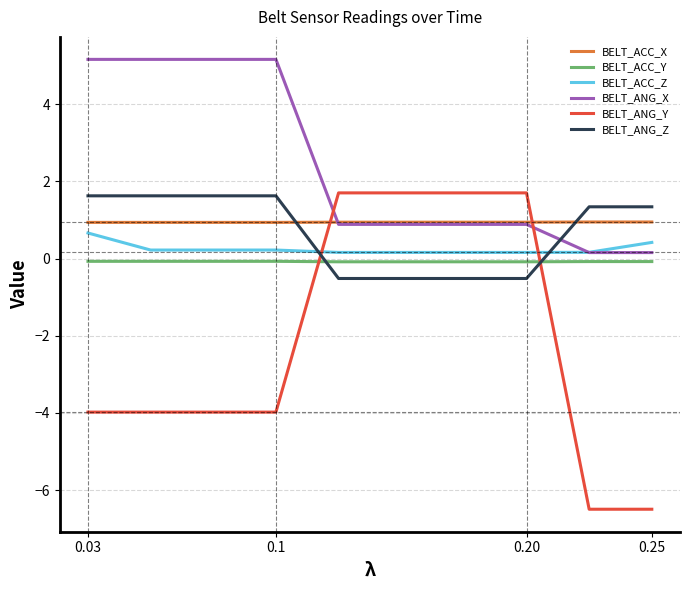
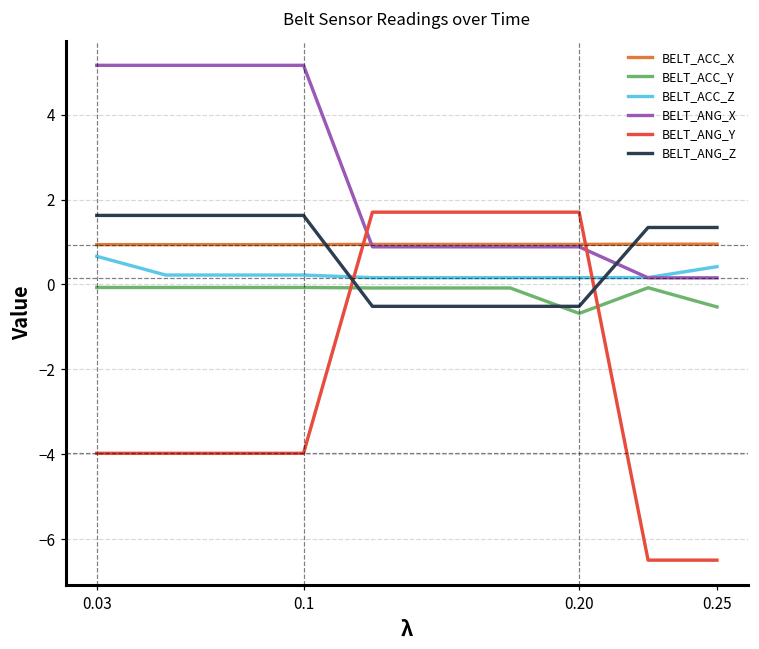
  {
    "BELT_ACC_Y": {
      "0.03": -0.1,
      "0.1": -0.1,
-     "0.20": -0.1,
-     "0.25": -0.1
+     "0.20": -0.7,
+     "0.25": -0.5
    },
    "BELT_ACC_Z": {
      "0.03": 0.7,
      "0.1": 0.2,
      "0.20": 0.2,
      "0.25": 0.4
    },
    "BELT_ANG_X": {
      "0.03": 5.2,
      "0.1": 5.2,
      "0.25": 0.2
    },
    "BELT_ANG_Z": {
      "0.03": 1.6,
      "0.1": 1.6,
      "0.20": -0.5,
      "0.25": 1.3
    }
  }
